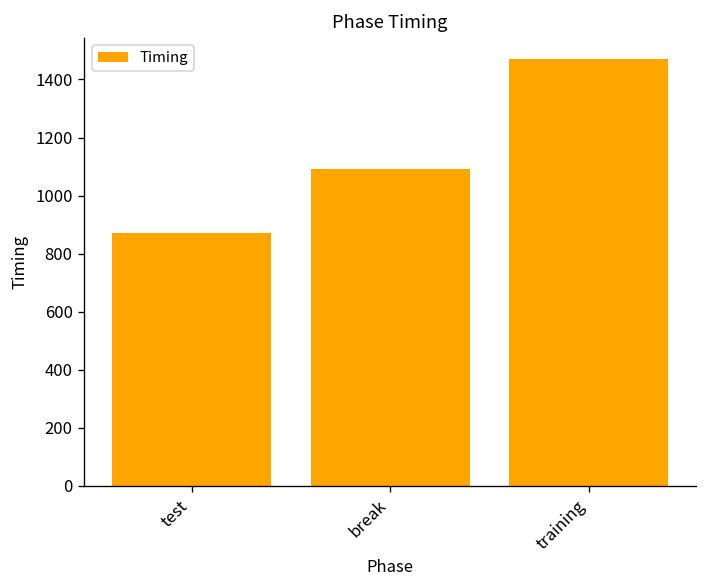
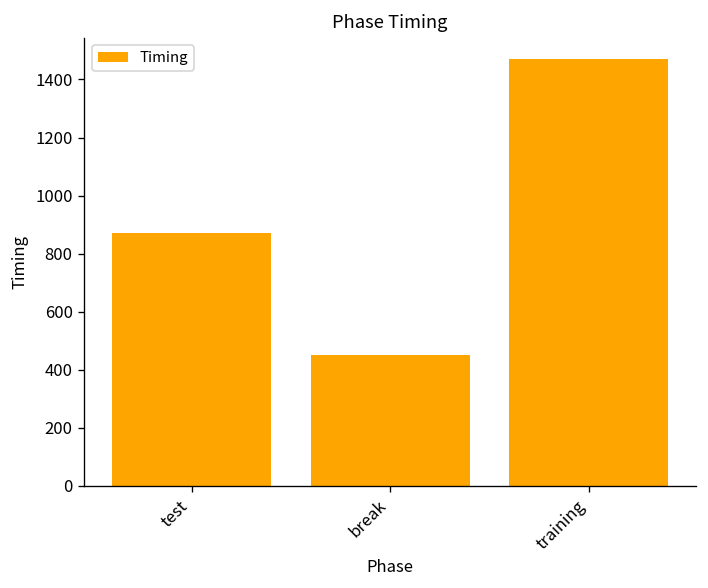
  {
    "test": 870,
-   "break": 1090,
+   "break": 450,
    "training": 1470
  }
